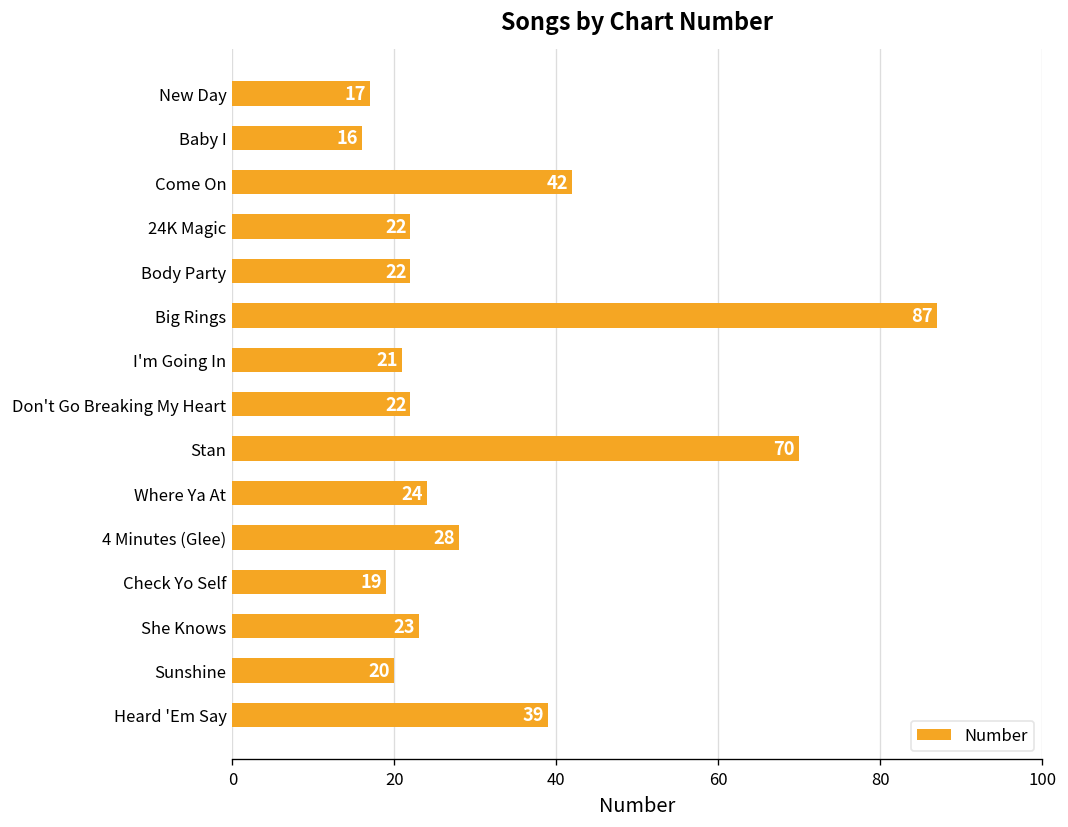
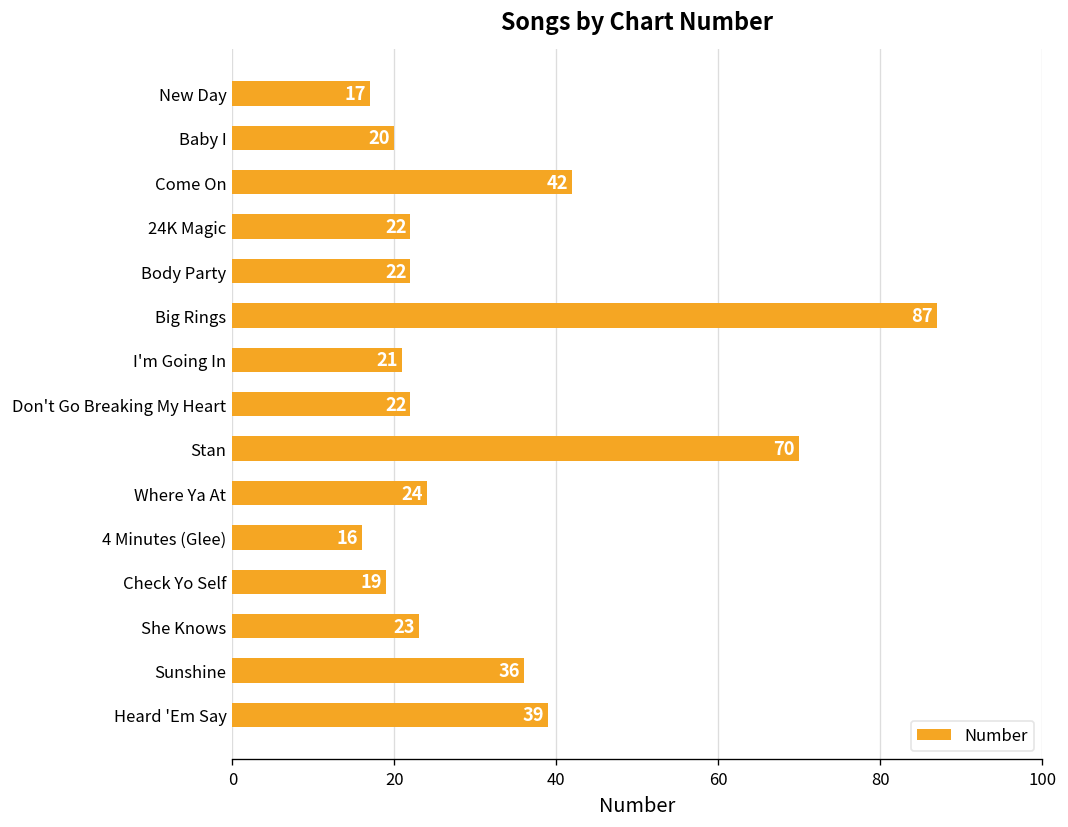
  {
    "New Day": 17,
-   "Baby I": 16,
+   "Baby I": 20,
    "Come On": 42,
    "24K Magic": 22,
    "Body Party": 22,
    "Big Rings": 87,
    "I'm Going In": 21,
    "Don't Go Breaking My Heart": 22,
    "Stan": 70,
    "Where Ya At": 24,
-   "4 Minutes (Glee)": 28,
+   "4 Minutes (Glee)": 16,
    "Check Yo Self": 19,
    "She Knows": 23,
-   "Sunshine": 20,
+   "Sunshine": 36,
    "Heard 'Em Say": 39
  }
